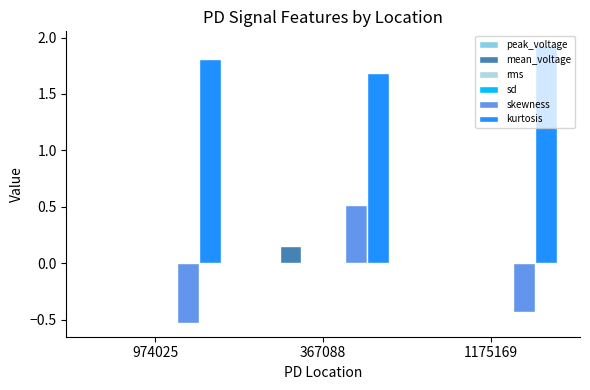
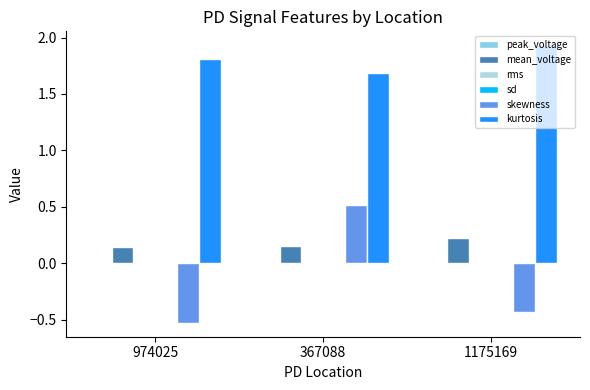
  {
    "mean_voltage": {
-     "974025": 0.00,
+     "974025": 0.14,
      "367088": 0.15,
-     "1175169": 0.00
+     "1175169": 0.22
    },
    "skewness": {
      "974025": -0.53,
      "367088": 0.51,
      "1175169": -0.44
    }
  }
